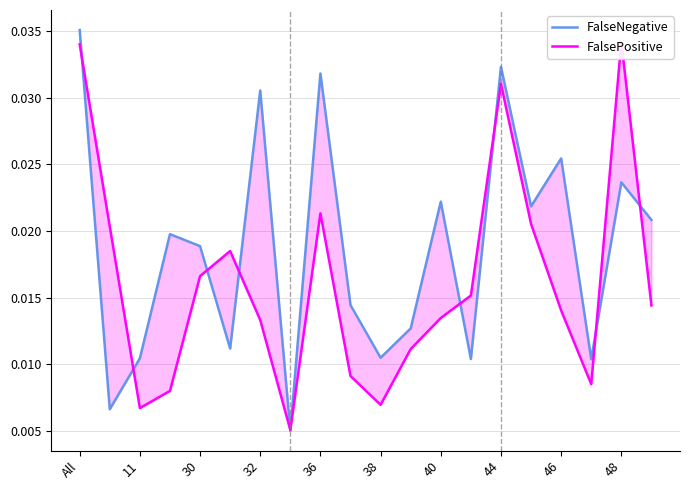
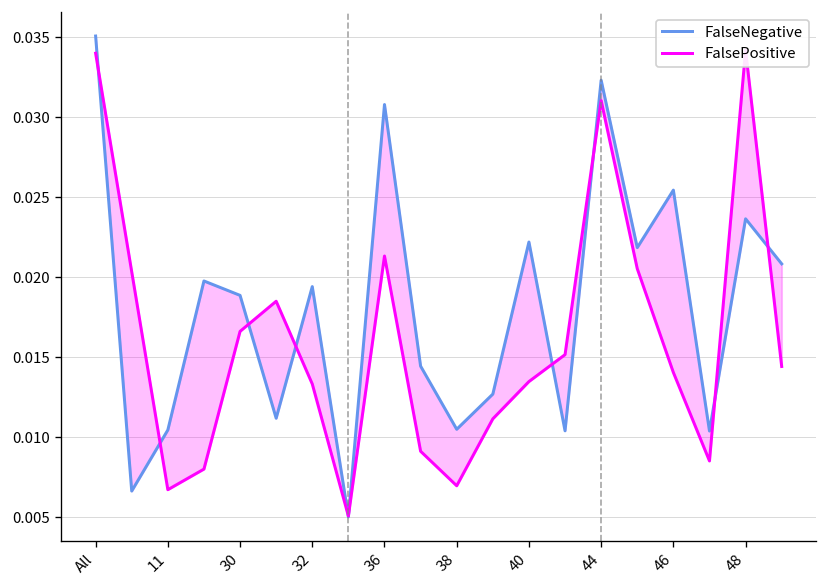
  {
    "FalseNegative": {
-     "32": 0.0305,
-     "36": 0.0318,
+     "32": 0.0194,
+     "36": 0.0308,
      "48": 0.0237
    }
  }
